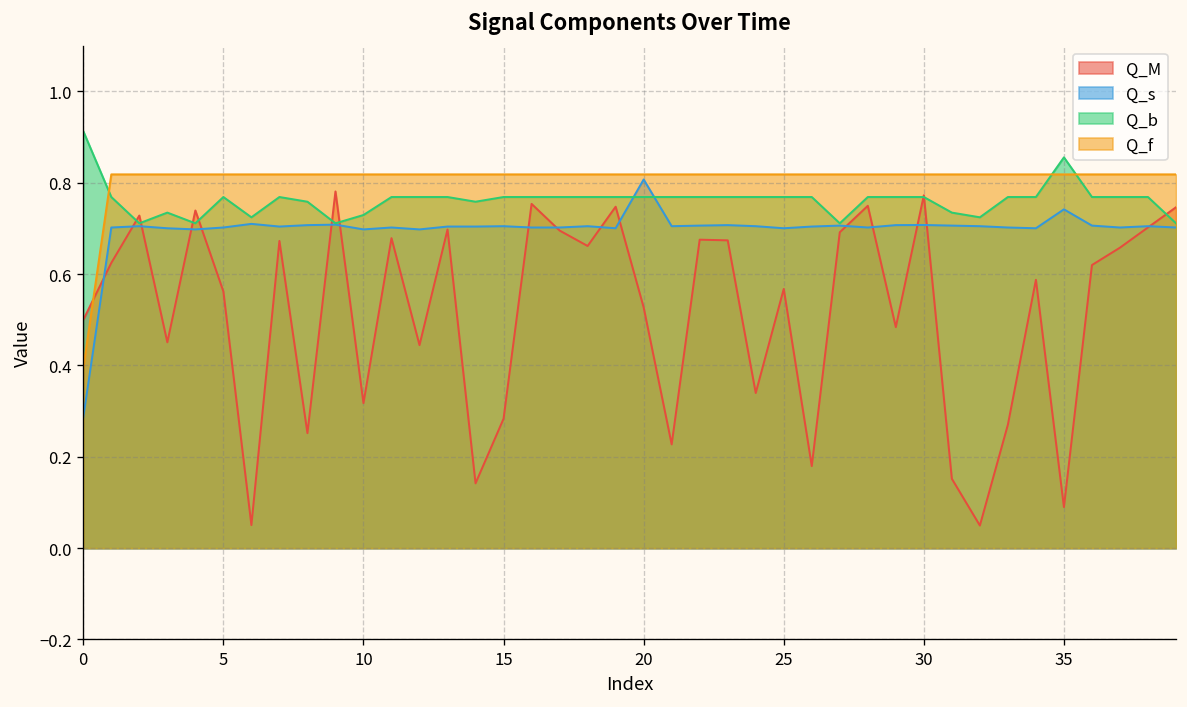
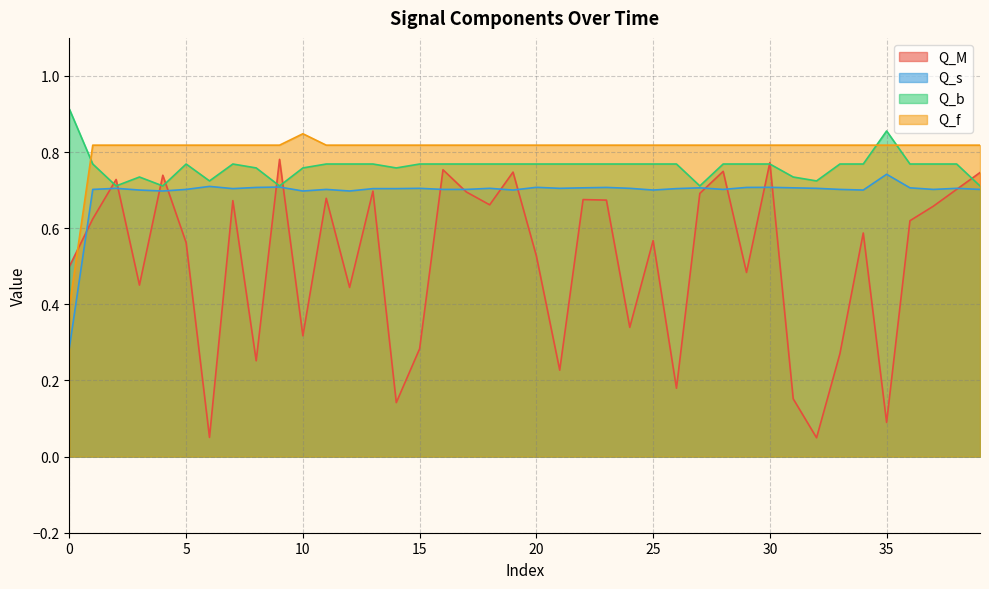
  {
    "Q_M": {
      "0": 0.50,
      "5": 0.56,
      "10": 0.32,
      "15": 0.28,
      "20": 0.53,
      "25": 0.57,
      "35": 0.09
    },
    "Q_s": {
      "0": 0.29,
      "5": 0.70,
      "10": 0.70,
      "15": 0.70,
-     "20": 0.81,
+     "20": 0.71,
      "25": 0.70,
      "30": 0.71,
      "35": 0.74
    },
    "Q_b": {
      "0": 0.91,
      "5": 0.77,
-     "10": 0.73,
+     "10": 0.76,
      "15": 0.77,
      "20": 0.77,
      "25": 0.77,
      "35": 0.86
    },
    "Q_f": {
      "0": 0.39,
      "5": 0.82,
-     "10": 0.82,
+     "10": 0.85,
      "15": 0.82,
      "20": 0.82,
      "25": 0.82,
      "30": 0.82,
      "35": 0.82
    }
  }
